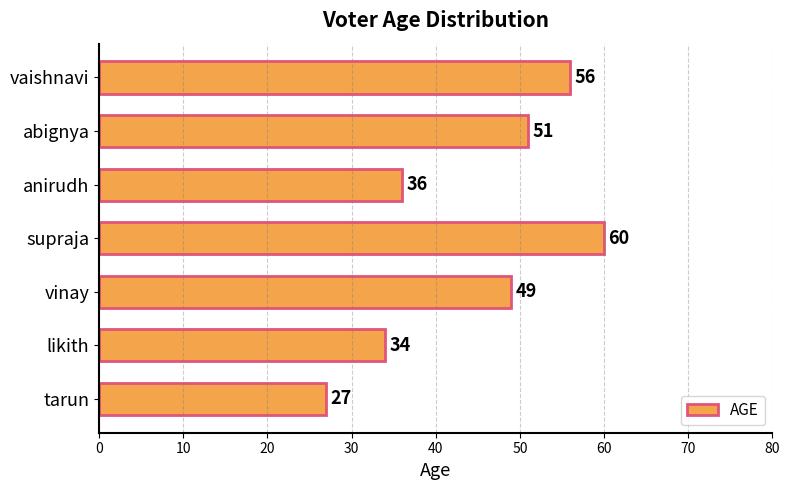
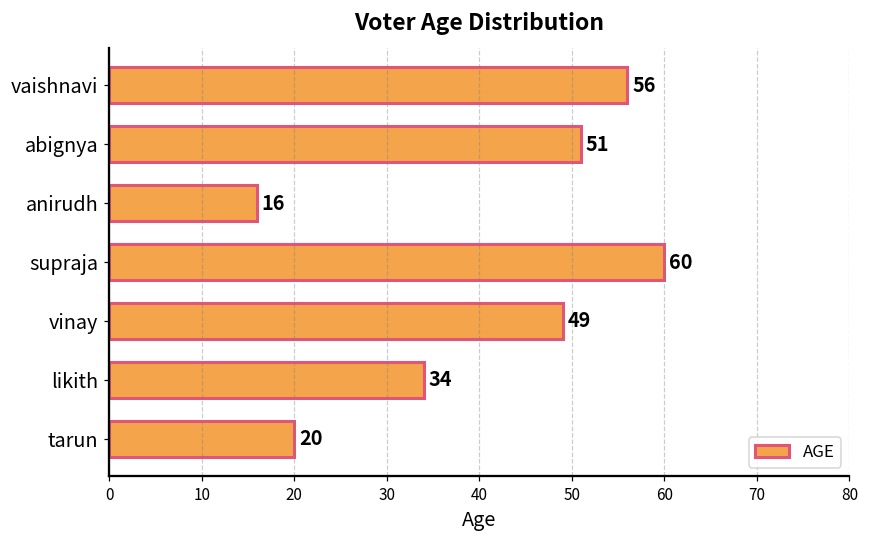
  {
    "vaishnavi": 56,
    "abignya": 51,
-   "anirudh": 36,
+   "anirudh": 16,
    "supraja": 60,
    "vinay": 49,
    "likith": 34,
-   "tarun": 27
+   "tarun": 20
  }
